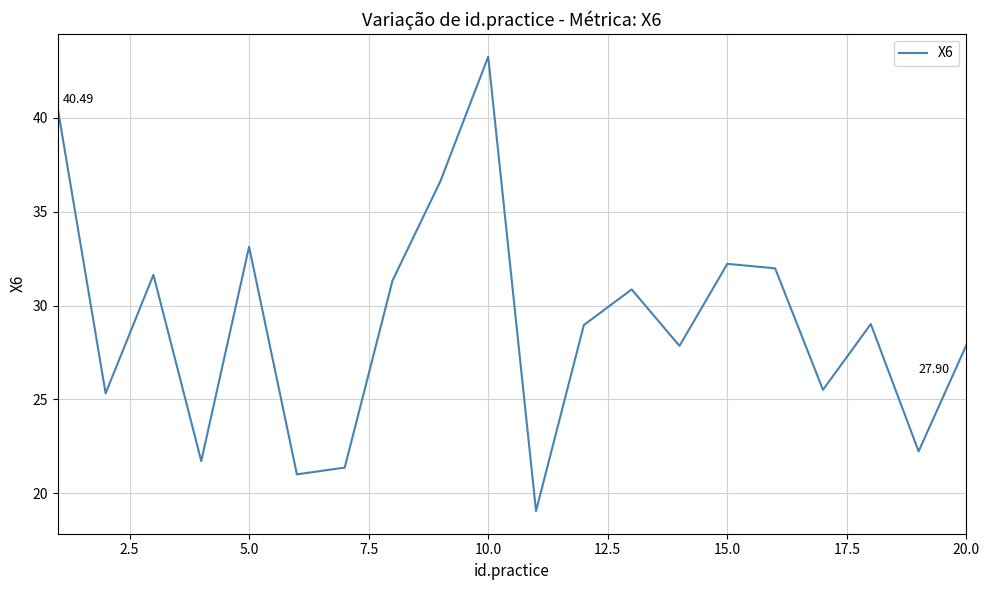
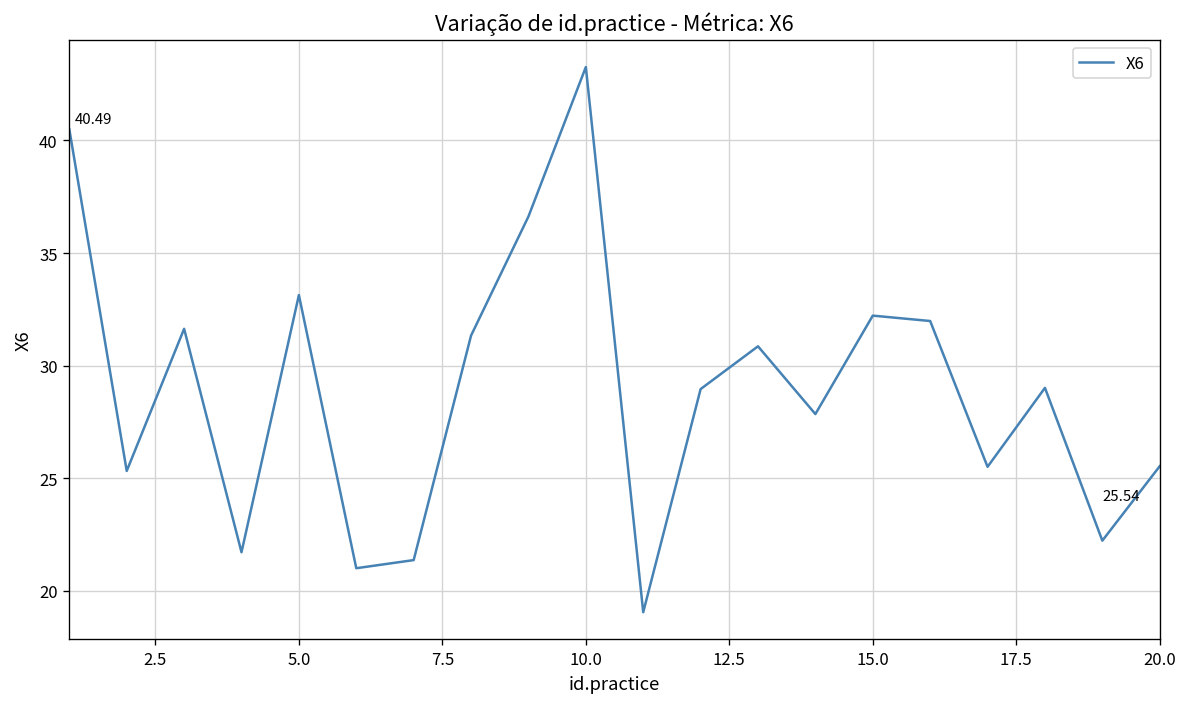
  {
-   "20.0": 27.90
+   "20.0": 25.54
  }
